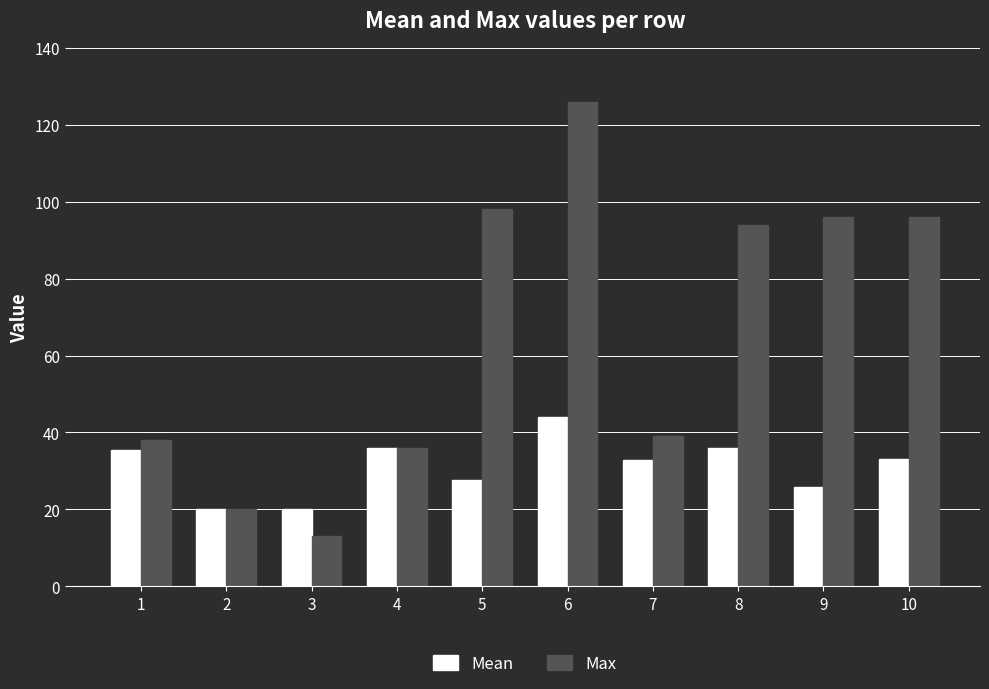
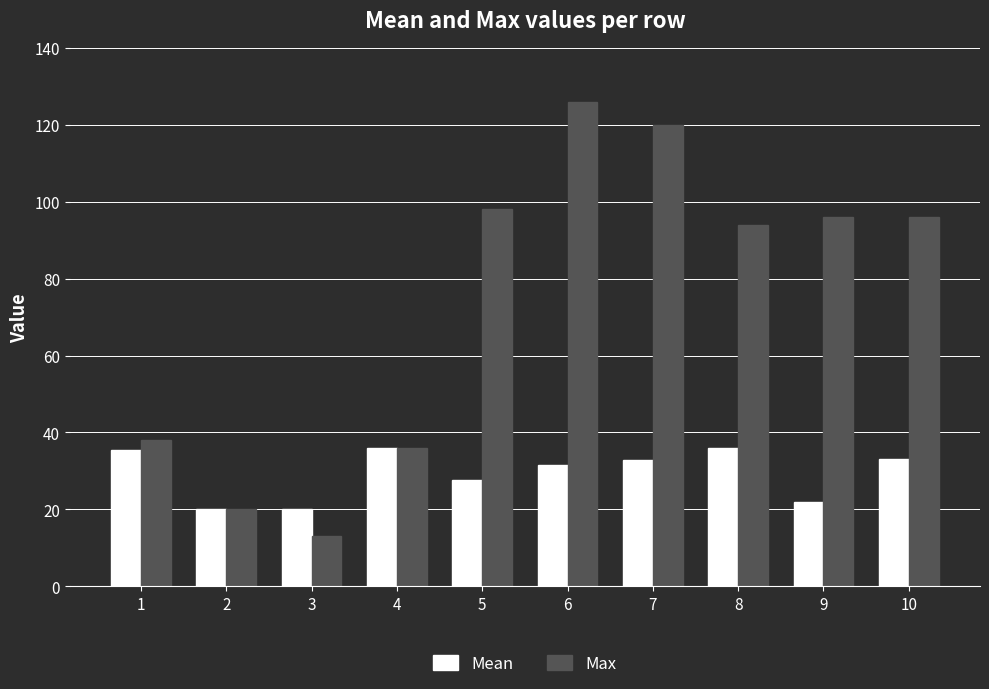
  {
    "Mean": {
      "1": 35,
      "2": 20,
      "3": 20,
      "4": 36,
      "5": 28,
-     "6": 44,
+     "6": 32,
      "7": 33,
      "8": 36,
-     "9": 26,
+     "9": 22,
      "10": 33
    },
    "Max": {
      "1": 38,
      "2": 20,
      "3": 13,
      "4": 36,
      "5": 98,
      "6": 126,
-     "7": 39,
+     "7": 120,
      "8": 94,
      "9": 96,
      "10": 96
    }
  }
